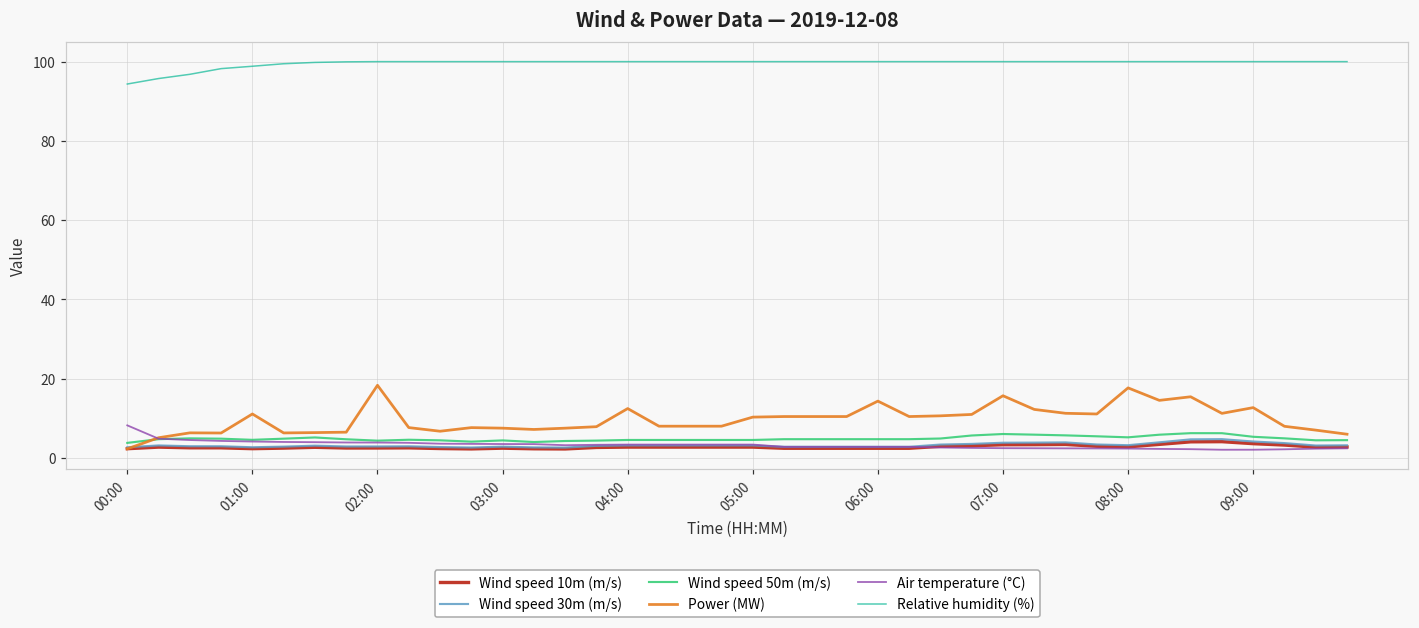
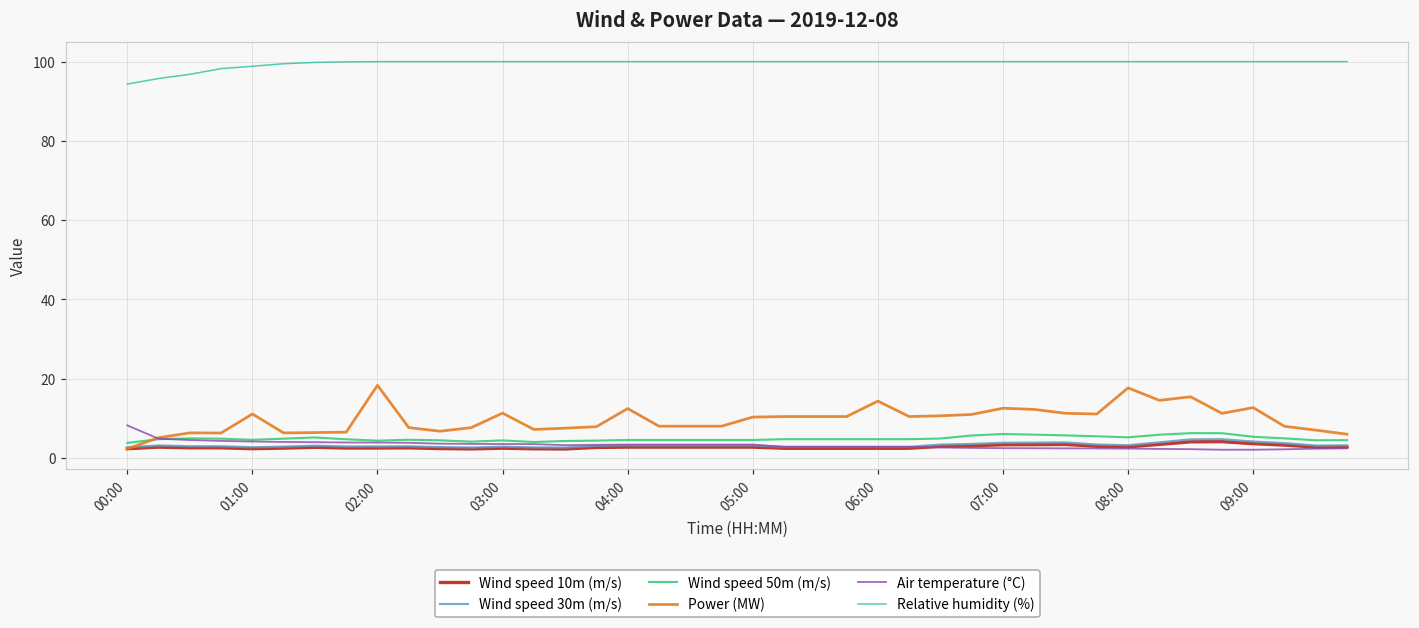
  {
    "Power (MW)": {
      "01:00": 11,
      "02:00": 18,
-     "03:00": 8,
+     "03:00": 11,
      "04:00": 12,
      "05:00": 10,
      "06:00": 14,
-     "07:00": 16,
+     "07:00": 13,
      "08:00": 18,
      "09:00": 13
    },
    "Air temperature (°C)": {
      "00:00": 8,
      "07:00": 2,
      "09:00": 2
    }
  }
